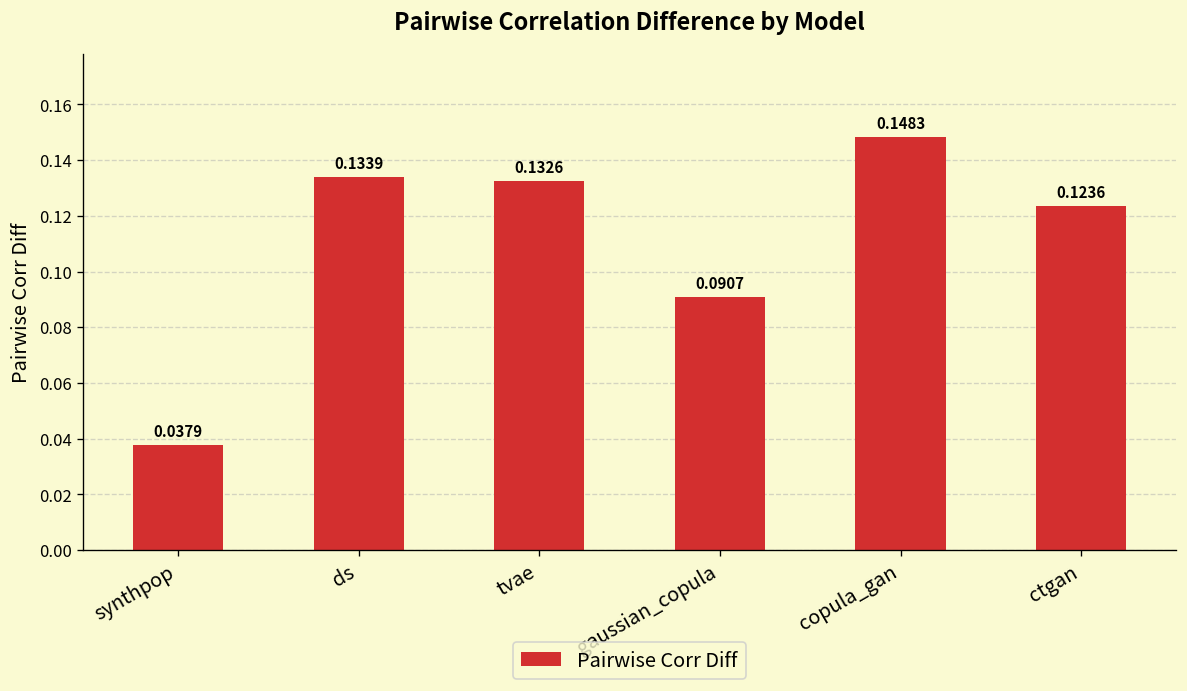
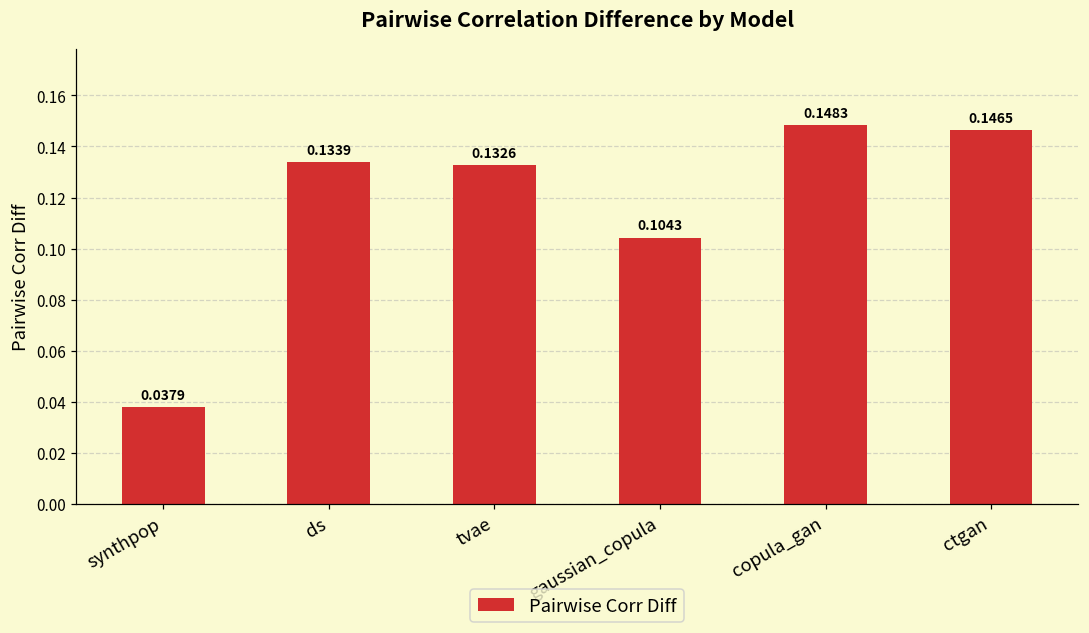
  {
    "synthpop": 0.0379,
    "ds": 0.1339,
    "tvae": 0.1326,
-   "gaussian_copula": 0.0907,
+   "gaussian_copula": 0.1043,
    "copula_gan": 0.1483,
-   "ctgan": 0.1236
+   "ctgan": 0.1465
  }
